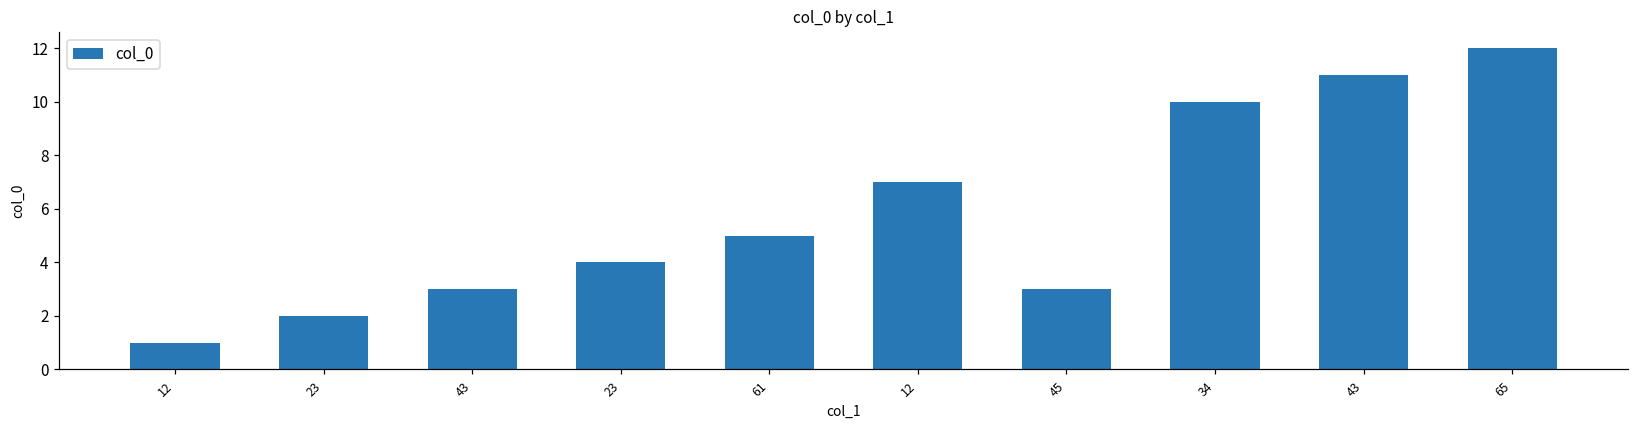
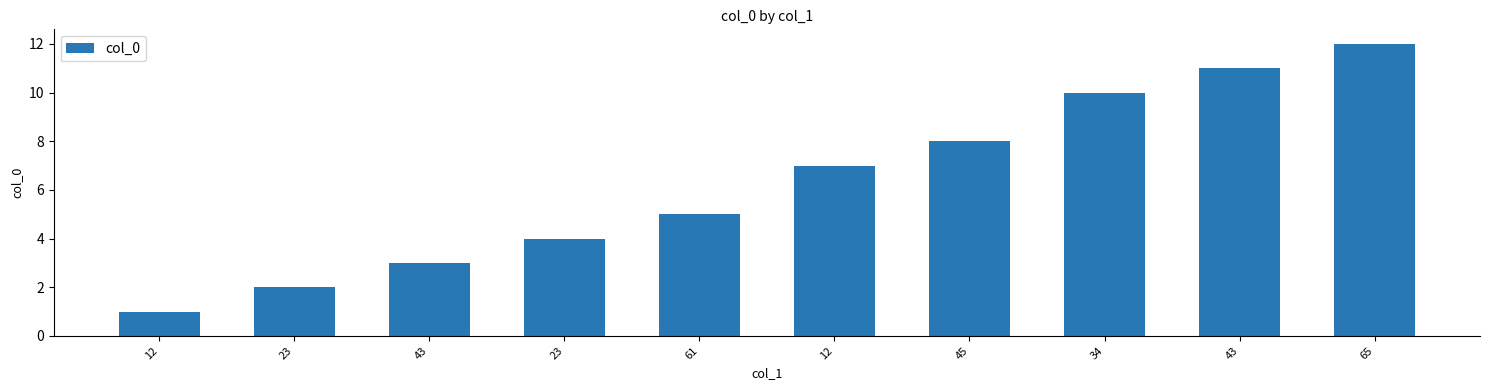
  {
    "61": 5,
-   "45": 3,
+   "45": 8,
    "34": 10,
    "65": 12
  }
